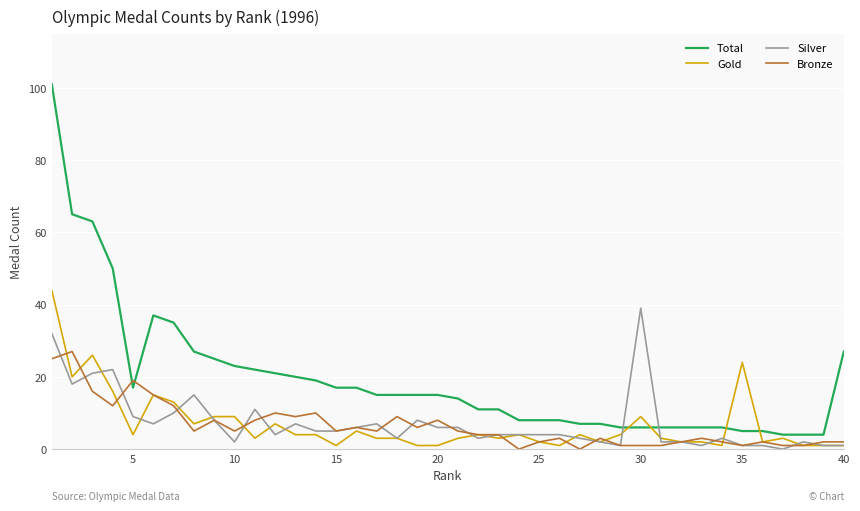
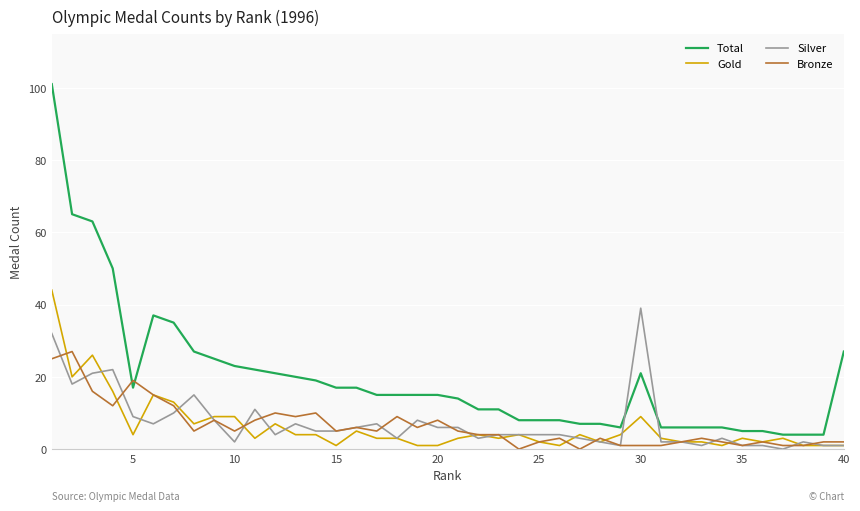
  {
    "Total": {
      "5": 17,
      "10": 23,
      "15": 17,
      "20": 15,
      "25": 8,
-     "30": 6,
+     "30": 21,
      "35": 5,
      "40": 27
    },
    "Gold": {
      "5": 4,
      "10": 9,
      "15": 1,
      "20": 1,
      "30": 9,
-     "35": 24
+     "35": 3
    },
    "Silver": {
      "5": 9,
      "10": 2,
      "20": 6,
      "25": 4,
      "30": 39
    },
    "Bronze": {
      "5": 19,
      "10": 5,
      "20": 8,
      "30": 1,
      "40": 2
    }
  }
